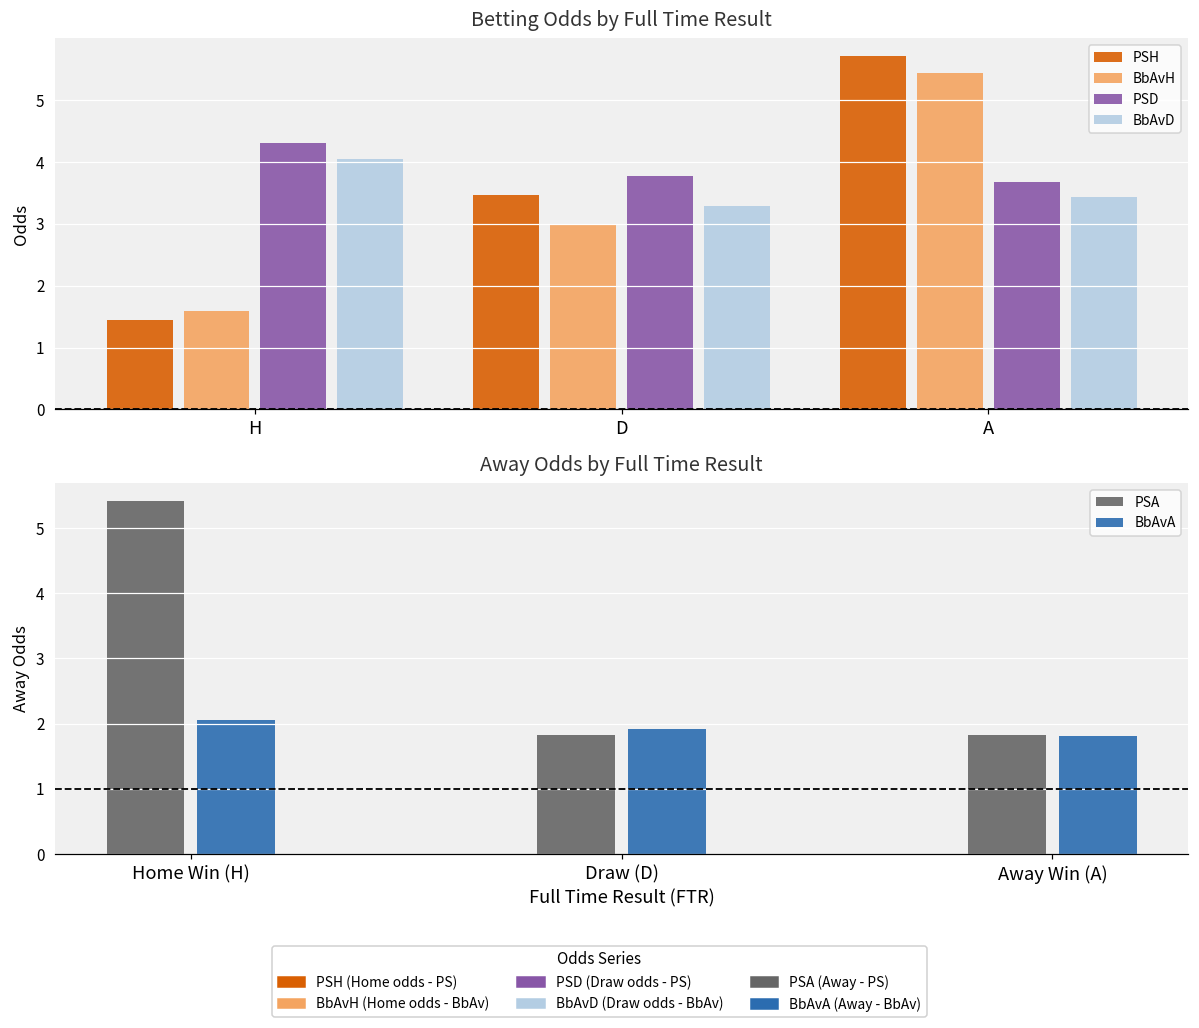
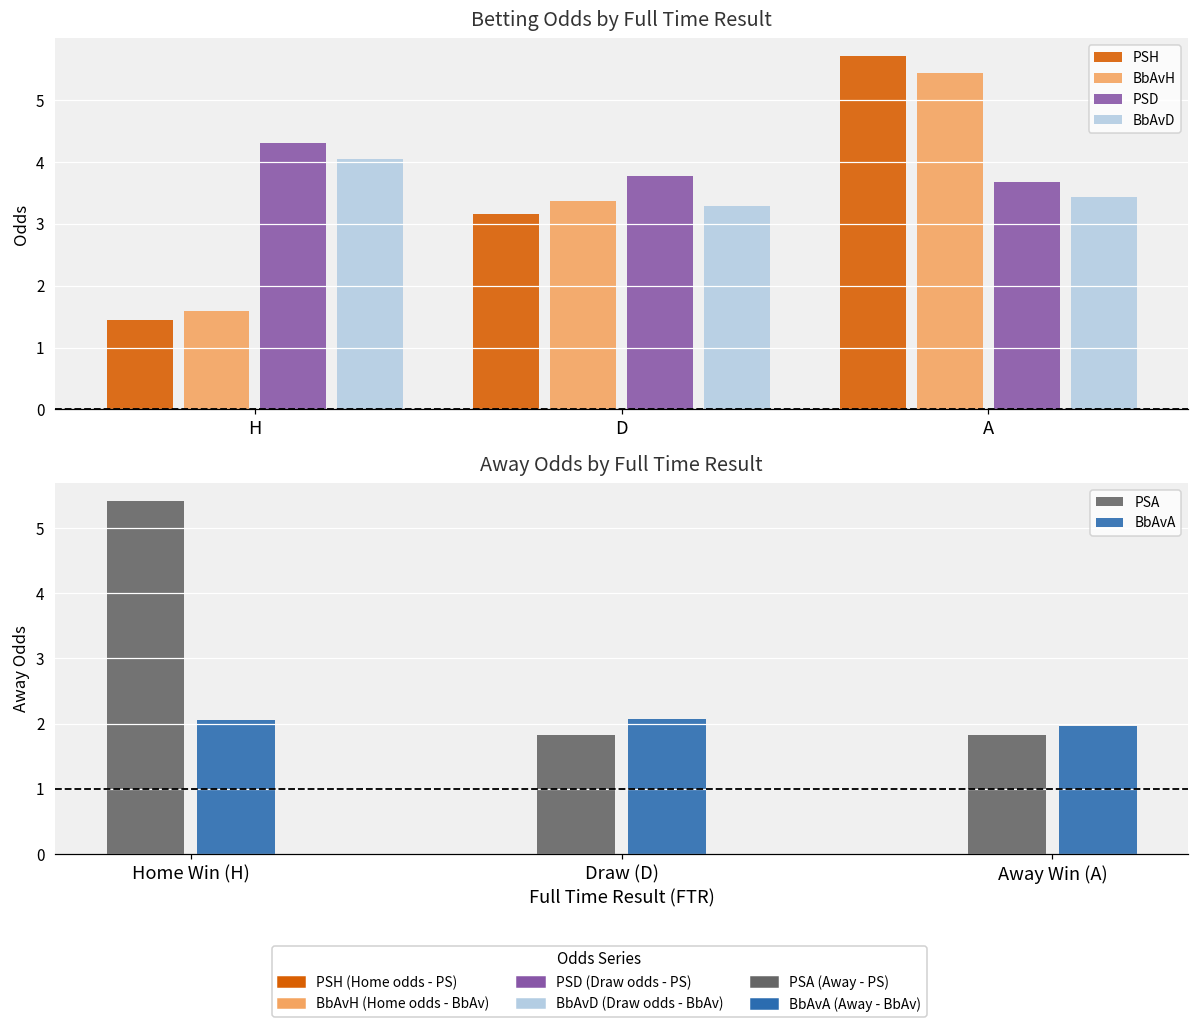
  {
    "Betting Odds by Full Time Result": {
      "PSH": {
        "H": 1.4,
-       "D": 3.5,
+       "D": 3.2,
        "A": 5.7
      },
      "BbAvH": {
        "H": 1.6,
-       "D": 3.0,
+       "D": 3.4,
        "A": 5.4
      },
      "PSD": {
        "H": 4.3,
        "D": 3.8,
        "A": 3.7
      },
      "BbAvD": {
        "H": 4.0,
        "D": 3.3,
        "A": 3.4
      }
    },
    "Away Odds by Full Time Result": {
      "PSA": {
        "Home Win (H)": 5.4,
        "Draw (D)": 1.8,
        "Away Win (A)": 1.8
      },
      "BbAvA": {
        "Home Win (H)": 2.1,
-       "Draw (D)": 1.9,
-       "Away Win (A)": 1.8
+       "Draw (D)": 2.1,
+       "Away Win (A)": 2.0
      }
    }
  }
